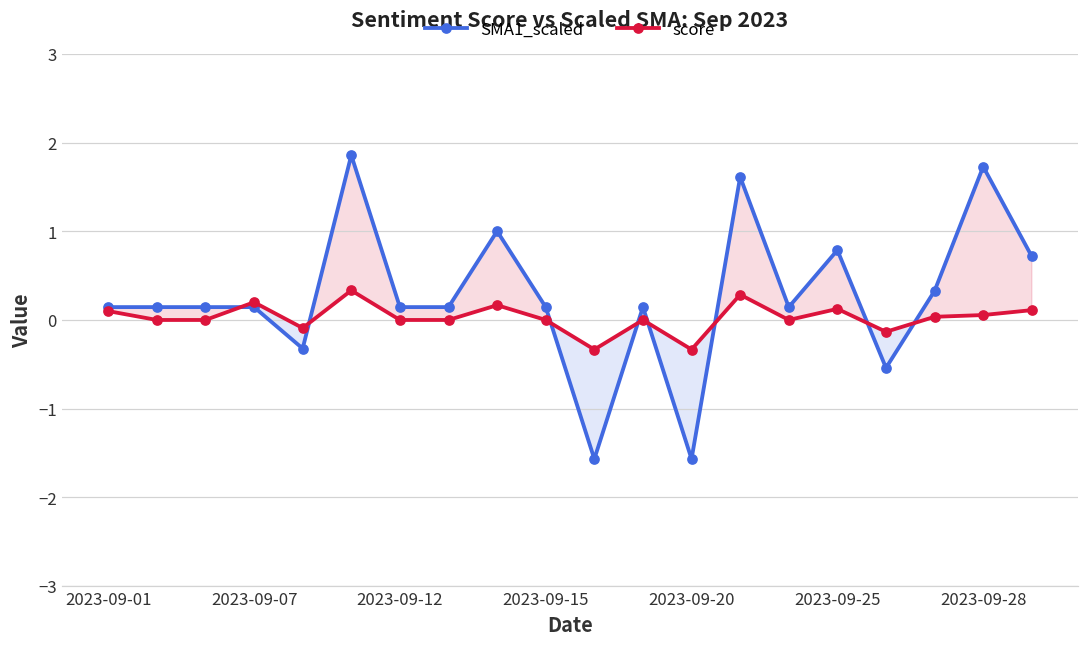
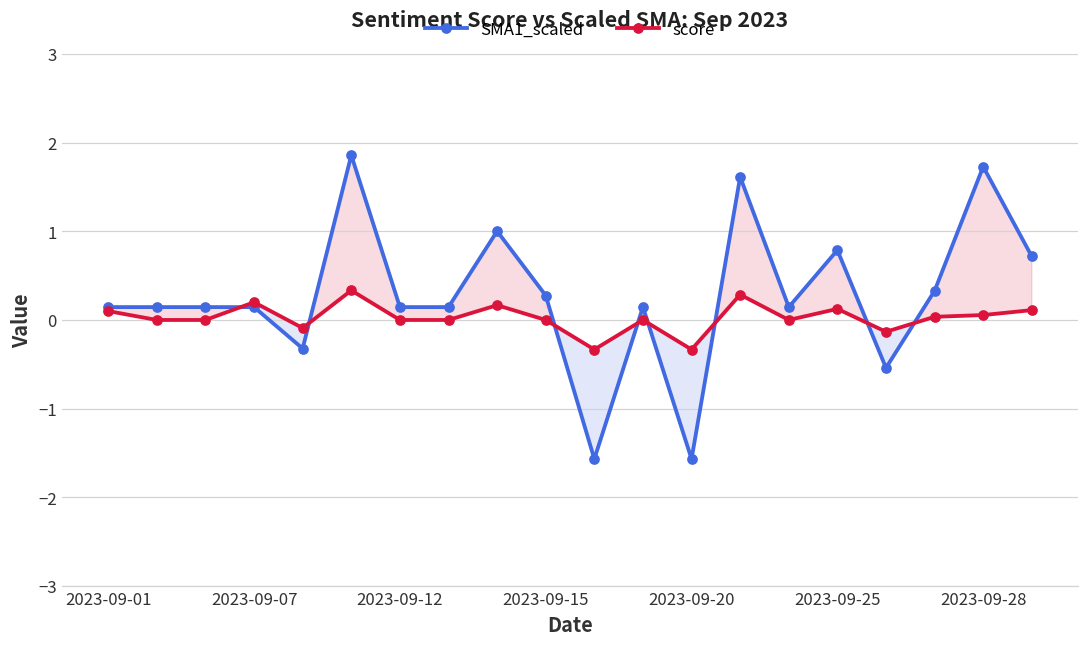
  {
    "SMA1_scaled": {
      "2023-09-01": 0.1,
      "2023-09-07": 0.1,
      "2023-09-12": 0.1,
-     "2023-09-15": 0.1,
+     "2023-09-15": 0.3,
      "2023-09-20": -1.6,
      "2023-09-25": 0.8,
      "2023-09-28": 1.7
    },
    "score": {
      "2023-09-01": 0.1,
      "2023-09-07": 0.2,
      "2023-09-12": 0.0,
      "2023-09-15": 0.0,
      "2023-09-20": -0.3,
      "2023-09-25": 0.1,
      "2023-09-28": 0.1
    }
  }
